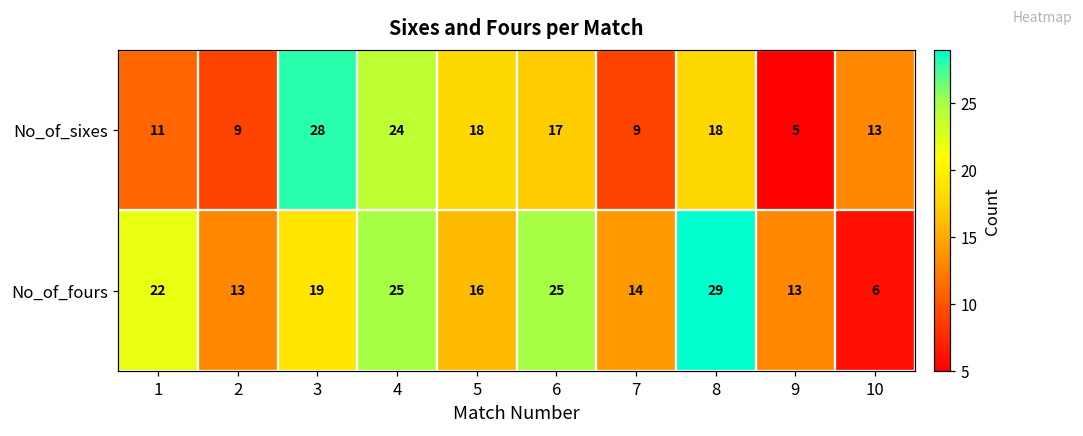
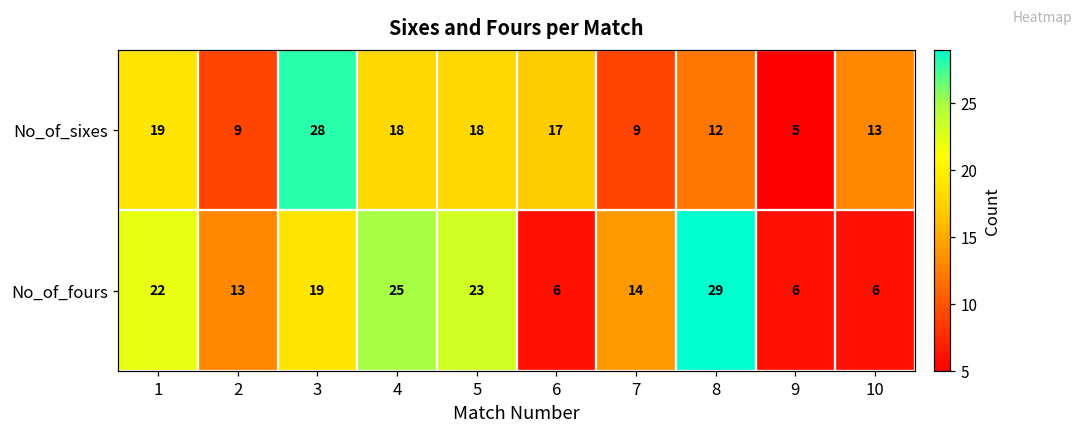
  {
    "No_of_sixes": {
-     "1": 11,
+     "1": 19,
      "2": 9,
      "3": 28,
-     "4": 24,
+     "4": 18,
      "5": 18,
      "6": 17,
      "7": 9,
-     "8": 18,
+     "8": 12,
      "9": 5,
      "10": 13
    },
    "No_of_fours": {
      "1": 22,
      "2": 13,
      "3": 19,
      "4": 25,
-     "5": 16,
-     "6": 25,
+     "5": 23,
+     "6": 6,
      "7": 14,
      "8": 29,
-     "9": 13,
+     "9": 6,
      "10": 6
    }
  }
